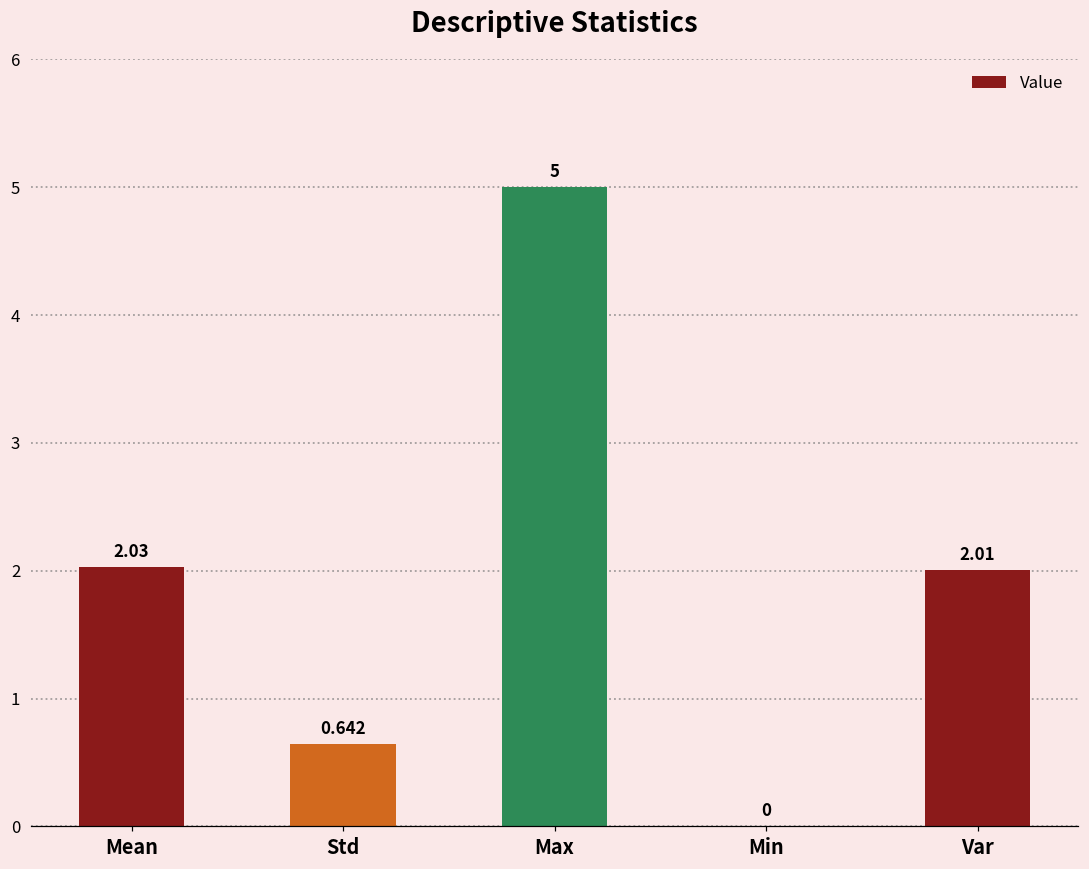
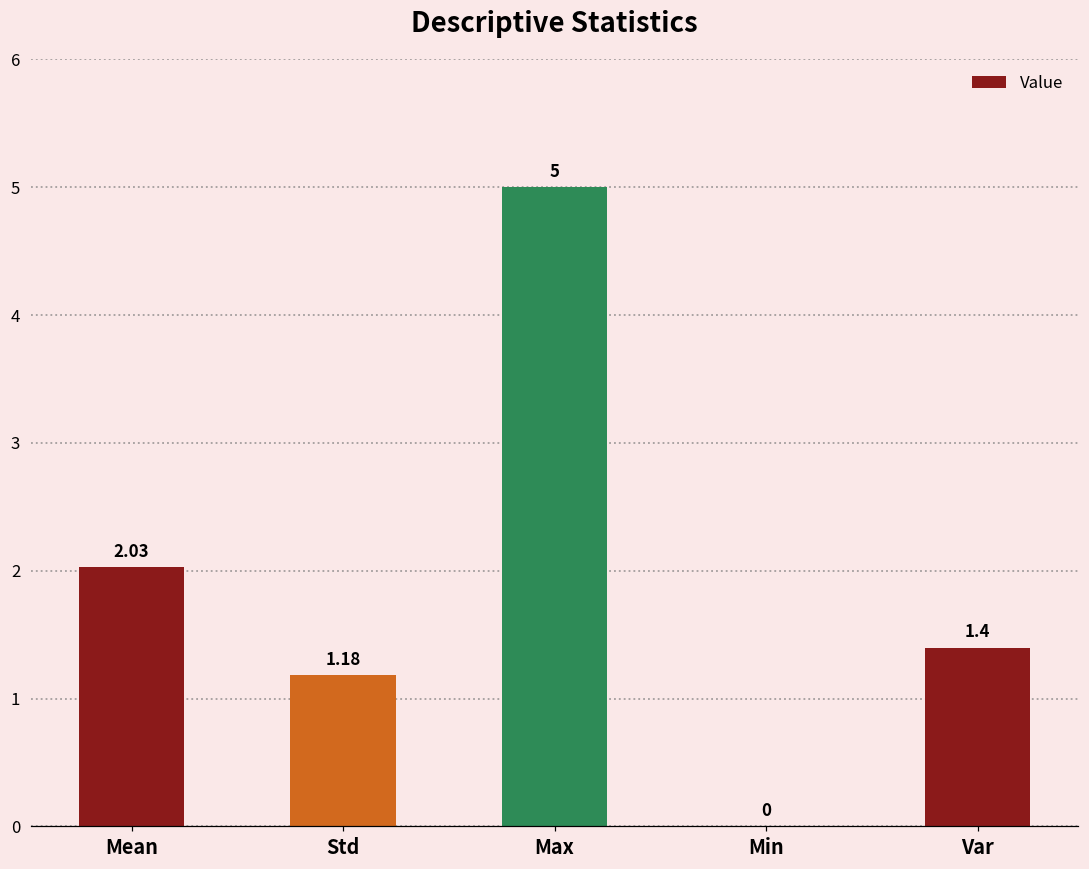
  {
    "Mean": 2.03,
-   "Std": 0.642,
+   "Std": 1.18,
    "Max": 5,
    "Min": 0,
-   "Var": 2.01
+   "Var": 1.4
  }
